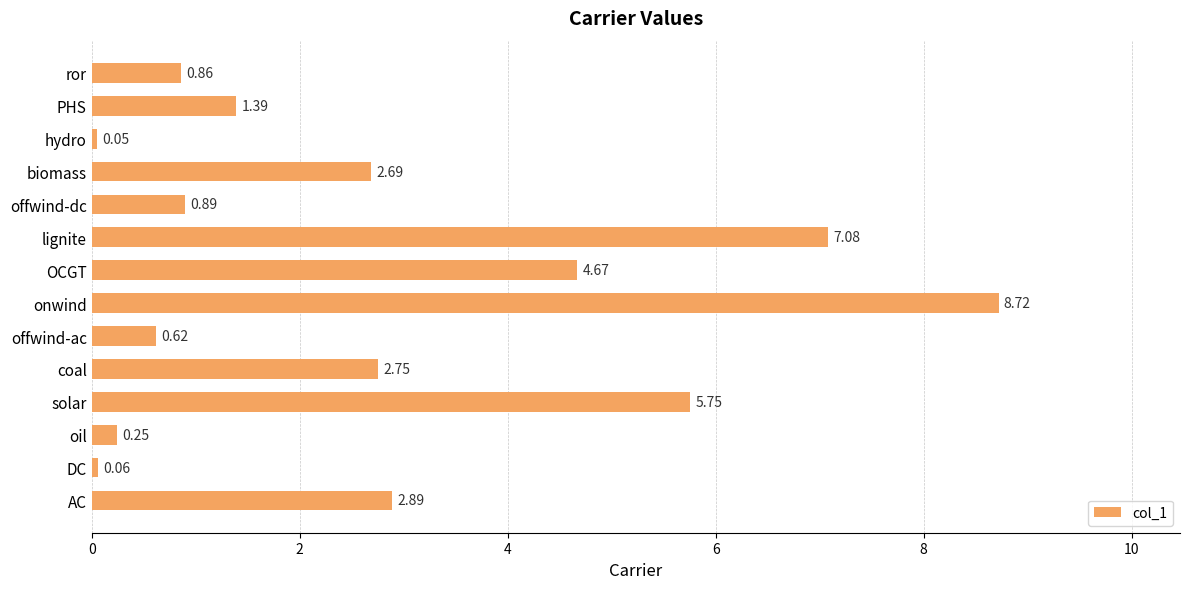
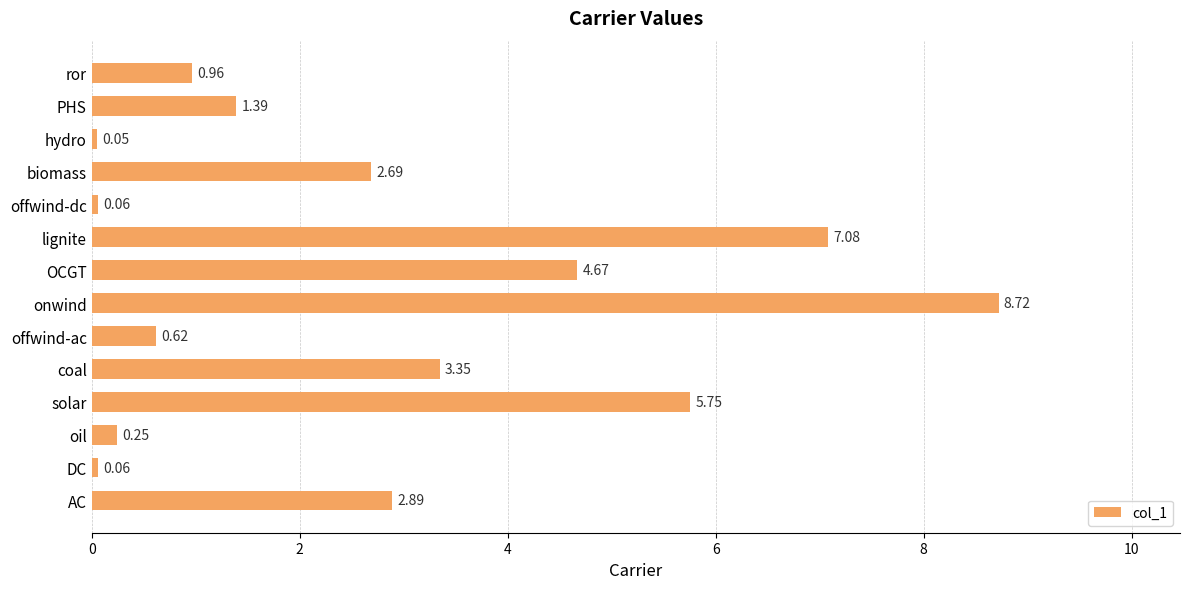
  {
-   "ror": 0.86,
+   "ror": 0.96,
    "PHS": 1.39,
    "hydro": 0.05,
    "biomass": 2.69,
-   "offwind-dc": 0.89,
+   "offwind-dc": 0.06,
    "lignite": 7.08,
    "OCGT": 4.67,
    "onwind": 8.72,
    "offwind-ac": 0.62,
-   "coal": 2.75,
+   "coal": 3.35,
    "solar": 5.75,
    "oil": 0.25,
    "DC": 0.06,
    "AC": 2.89
  }
